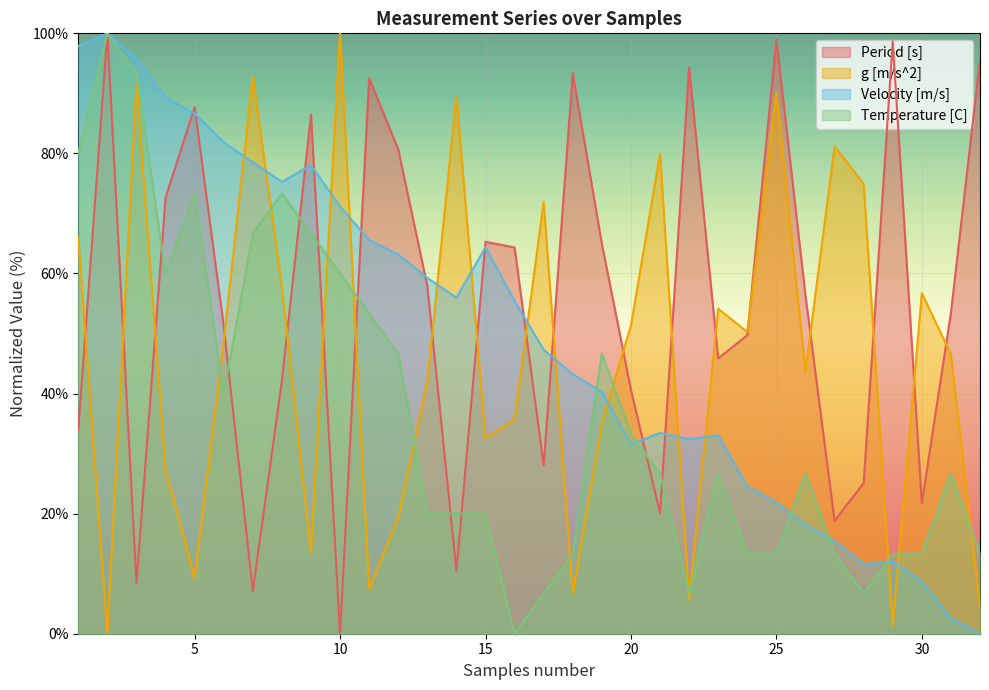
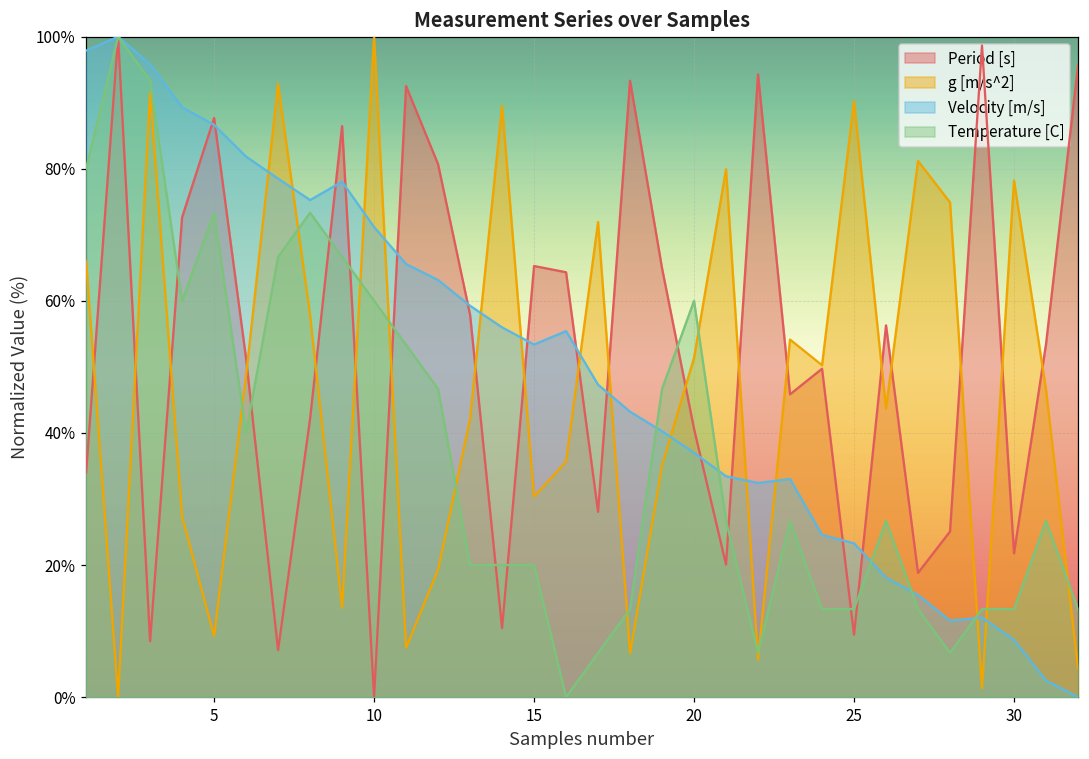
  {
    "Period [s]": {
      "5": "88%",
      "10": "0%",
      "15": "65%",
      "20": "41%",
-     "25": "99%",
+     "25": "9%",
      "30": "22%"
    },
    "g [m/s^2]": {
      "5": "9%",
      "10": "100%",
-     "15": "33%",
+     "15": "30%",
      "20": "51%",
      "25": "90%",
-     "30": "57%"
+     "30": "78%"
    },
    "Velocity [m/s]": {
      "5": "87%",
      "10": "71%",
-     "15": "64%",
-     "20": "32%",
-     "25": "22%",
+     "15": "53%",
+     "20": "37%",
+     "25": "23%",
      "30": "9%"
    },
    "Temperature [C]": {
      "5": "73%",
      "10": "60%",
      "15": "20%",
-     "20": "33%",
+     "20": "60%",
      "25": "13%",
      "30": "13%"
    }
  }
